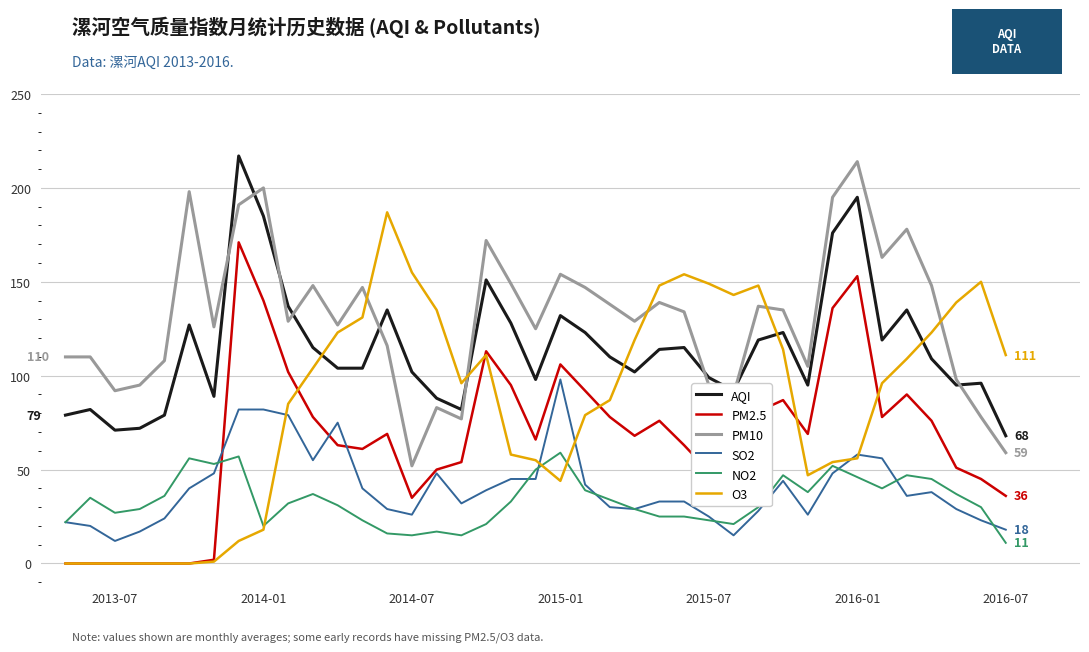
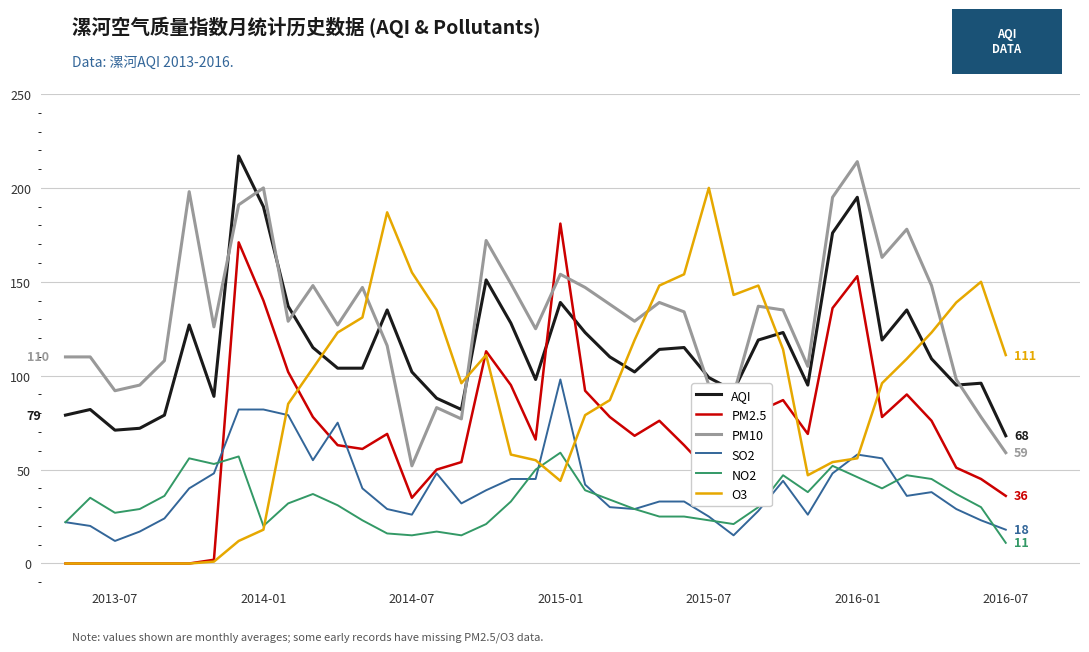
  {
    "AQI": {
      "2013-07": 71,
-     "2014-01": 185,
+     "2014-01": 190,
      "2014-07": 102,
-     "2015-01": 132,
+     "2015-01": 139,
      "2015-07": 99,
      "2016-01": 195
    },
    "PM2.5": {
      "2014-01": 140,
      "2014-07": 35,
-     "2015-01": 106,
+     "2015-01": 181,
      "2016-01": 153
    },
    "PM10": {
      "2016-07": 59
    },
    "SO2": {
      "2016-07": 18
    },
    "NO2": {
      "2016-07": 11
    },
    "O3": {
      "2014-01": 18,
      "2014-07": 155,
      "2015-01": 44,
-     "2015-07": 149,
+     "2015-07": 200,
      "2016-01": 56
    }
  }
